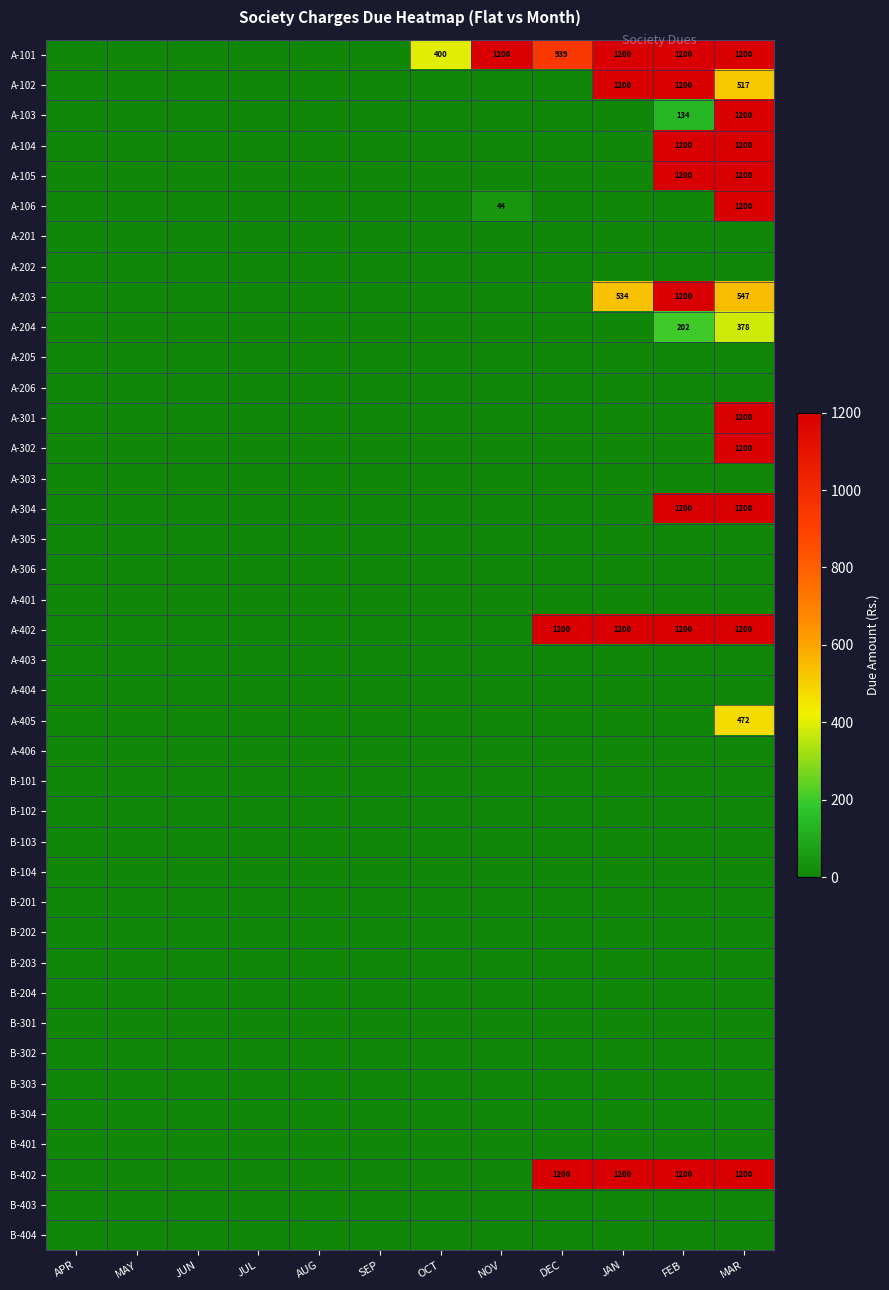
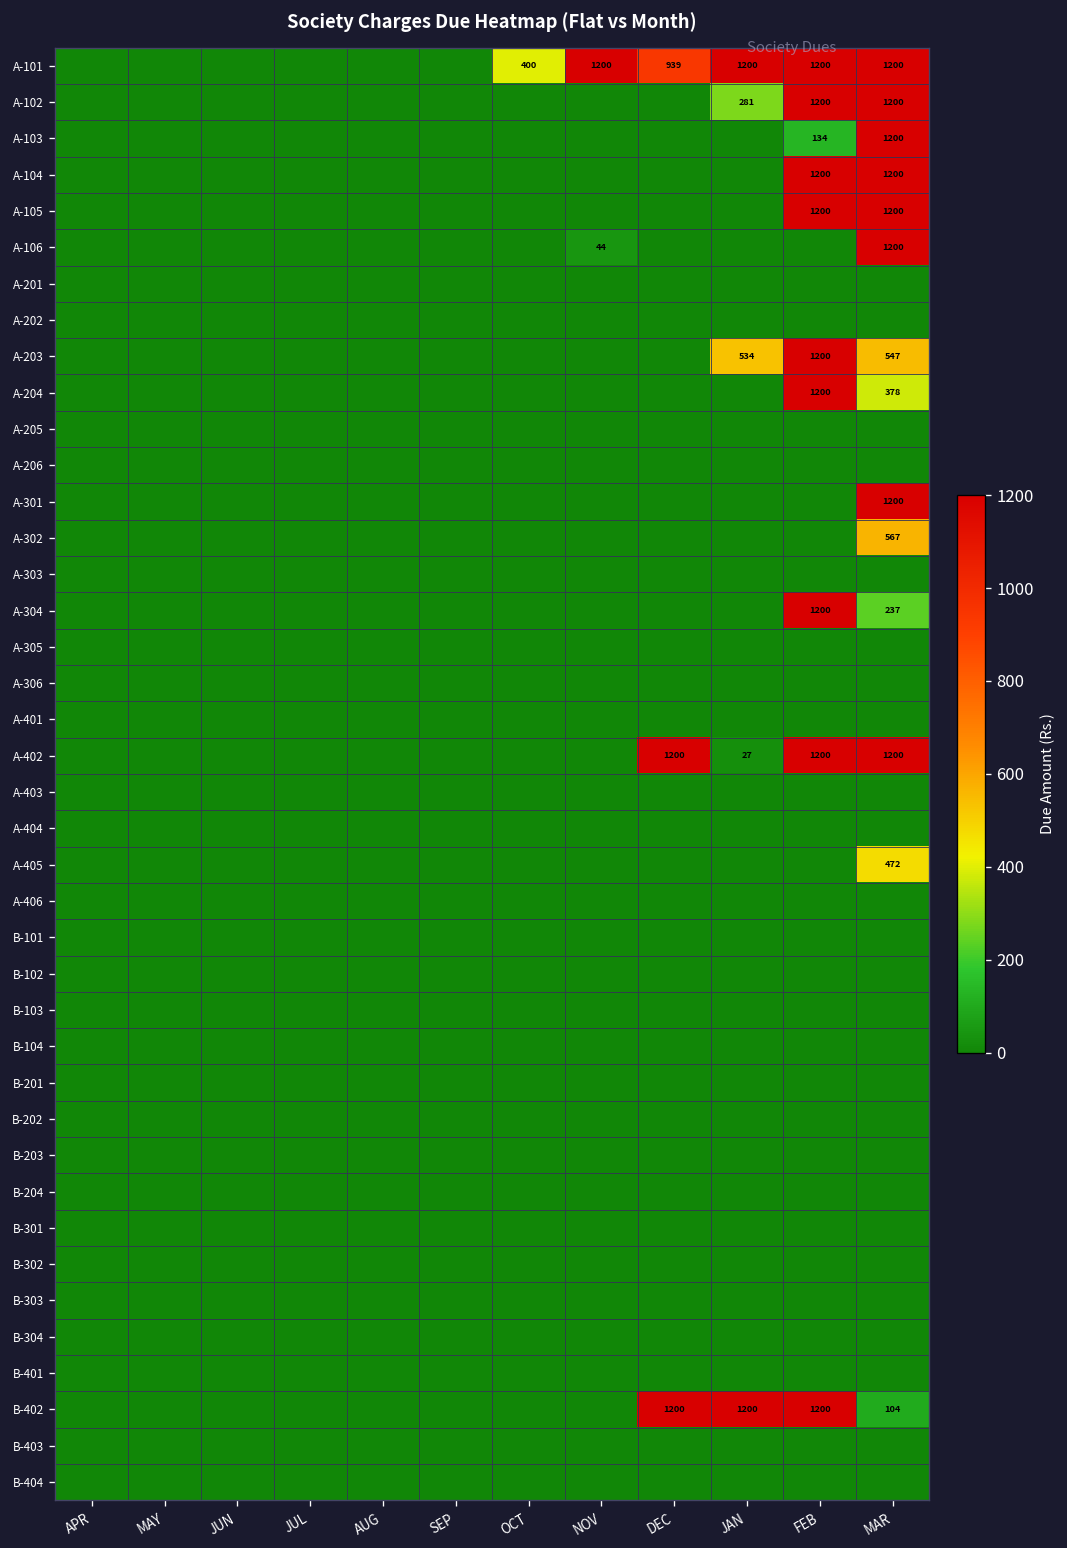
  {
    "A-101": {
      "OCT": 400,
      "NOV": 1200,
      "DEC": 939,
      "JAN": 1200,
      "FEB": 1200,
      "MAR": 1200
    },
    "A-102": {
-     "JAN": 1200,
+     "JAN": 281,
      "FEB": 1200,
-     "MAR": 517
+     "MAR": 1200
    },
    "A-103": {
      "FEB": 134,
      "MAR": 1200
    },
    "A-104": {
      "FEB": 1200,
      "MAR": 1200
    },
    "A-105": {
      "FEB": 1200,
      "MAR": 1200
    },
    "A-106": {
      "NOV": 44,
      "MAR": 1200
    },
    "A-203": {
      "JAN": 534,
      "FEB": 1200,
      "MAR": 547
    },
    "A-204": {
-     "FEB": 202,
+     "FEB": 1200,
      "MAR": 378
    },
    "A-301": {
      "MAR": 1200
    },
    "A-302": {
-     "MAR": 1200
+     "MAR": 567
    },
    "A-304": {
      "FEB": 1200,
-     "MAR": 1200
+     "MAR": 237
    },
    "A-402": {
      "DEC": 1200,
-     "JAN": 1200,
+     "JAN": 27,
      "FEB": 1200,
      "MAR": 1200
    },
    "A-405": {
      "MAR": 472
    },
    "B-402": {
      "DEC": 1200,
      "JAN": 1200,
      "FEB": 1200,
-     "MAR": 1200
+     "MAR": 104
    }
  }
